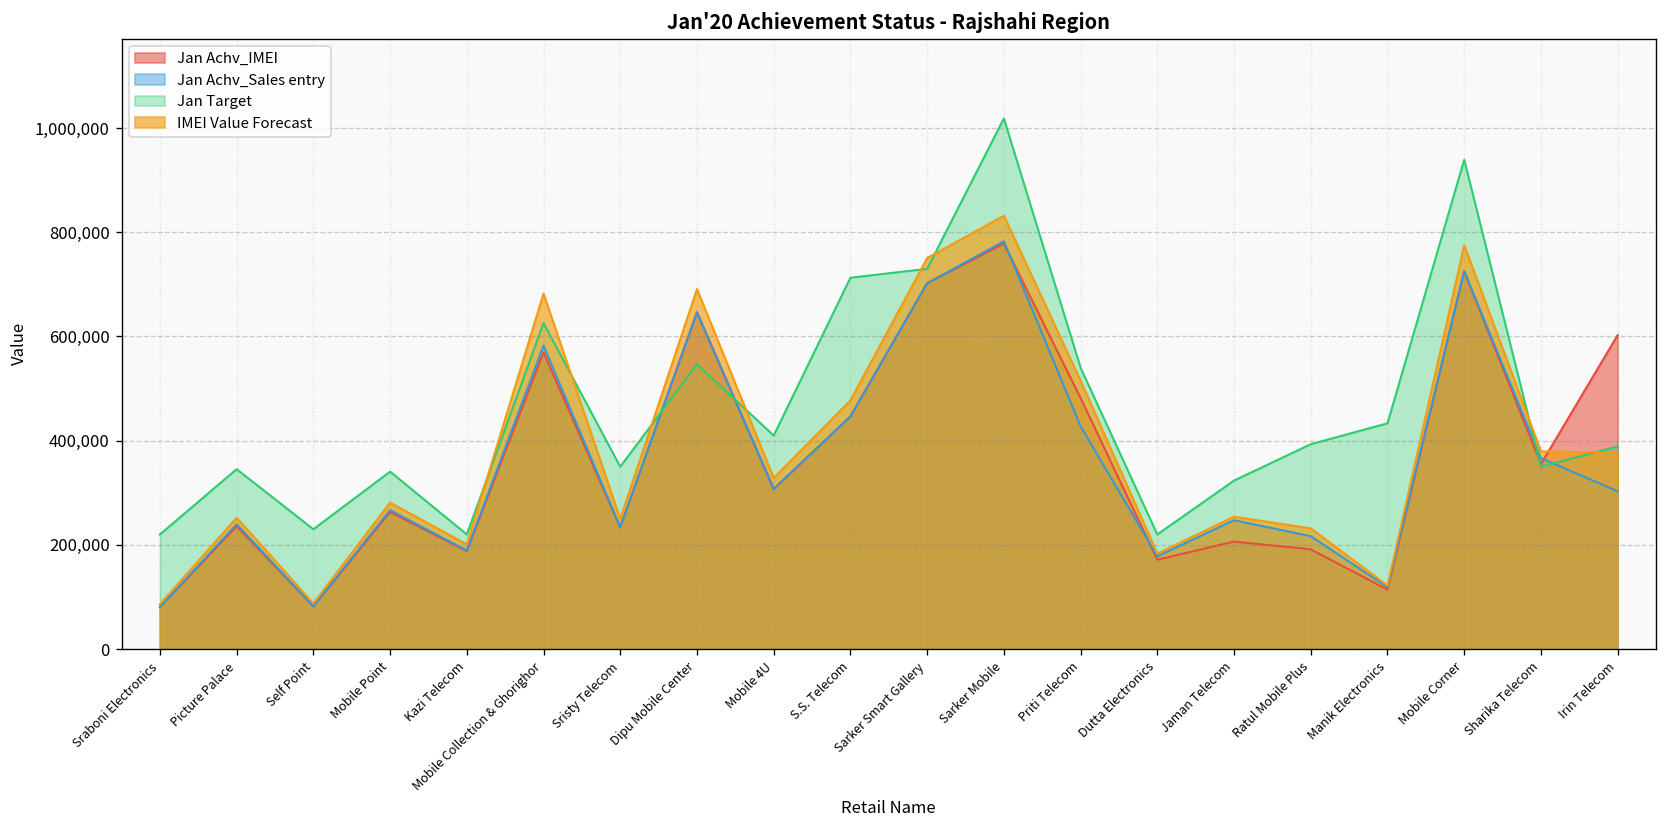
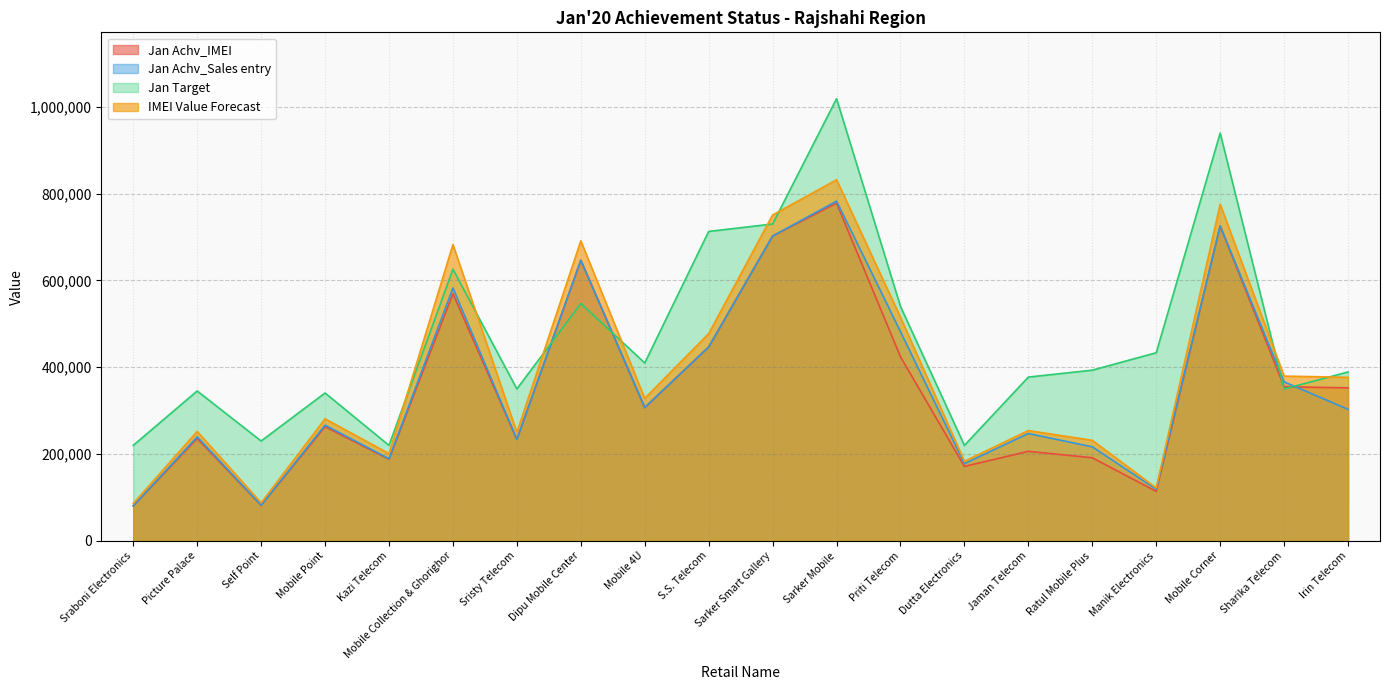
  {
    "Jan Achv_IMEI": {
      "Mobile Collection & Ghorighor": "570,000",
-     "Priti Telecom": "480,000",
+     "Priti Telecom": "420,000",
      "Dutta Electronics": "170,000",
      "Jaman Telecom": "210,000",
      "Ratul Mobile Plus": "190,000",
-     "Irin Telecom": "600,000"
+     "Irin Telecom": "350,000"
    },
    "Jan Achv_Sales entry": {
      "Mobile Collection & Ghorighor": "580,000",
-     "Priti Telecom": "430,000",
+     "Priti Telecom": "480,000",
      "Jaman Telecom": "250,000",
      "Ratul Mobile Plus": "220,000",
      "Sharika Telecom": "370,000",
      "Irin Telecom": "300,000"
    },
    "Jan Target": {
      "Sraboni Electronics": "220,000",
      "Picture Palace": "350,000",
      "Self Point": "230,000",
      "Mobile Point": "340,000",
      "Kazi Telecom": "220,000",
      "Mobile Collection & Ghorighor": "630,000",
      "Sristy Telecom": "350,000",
      "Dipu Mobile Center": "550,000",
      "Mobile 4U": "410,000",
      "S.S. Telecom": "710,000",
      "Sarker Smart Gallery": "730,000",
      "Sarker Mobile": "1,020,000",
      "Priti Telecom": "540,000",
      "Dutta Electronics": "220,000",
-     "Jaman Telecom": "320,000",
+     "Jaman Telecom": "380,000",
      "Ratul Mobile Plus": "390,000",
      "Manik Electronics": "430,000",
      "Mobile Corner": "940,000",
      "Irin Telecom": "390,000"
    },
    "IMEI Value Forecast": {
      "Picture Palace": "250,000",
      "Mobile Point": "280,000",
      "Kazi Telecom": "200,000",
      "Mobile Collection & Ghorighor": "680,000",
      "Sristy Telecom": "250,000",
      "Dipu Mobile Center": "690,000",
      "Mobile 4U": "330,000",
      "S.S. Telecom": "480,000",
      "Sarker Smart Gallery": "750,000",
      "Sarker Mobile": "830,000",
      "Priti Telecom": "520,000",
      "Jaman Telecom": "250,000",
      "Ratul Mobile Plus": "230,000",
      "Mobile Corner": "780,000",
      "Sharika Telecom": "380,000",
      "Irin Telecom": "380,000"
    }
  }
